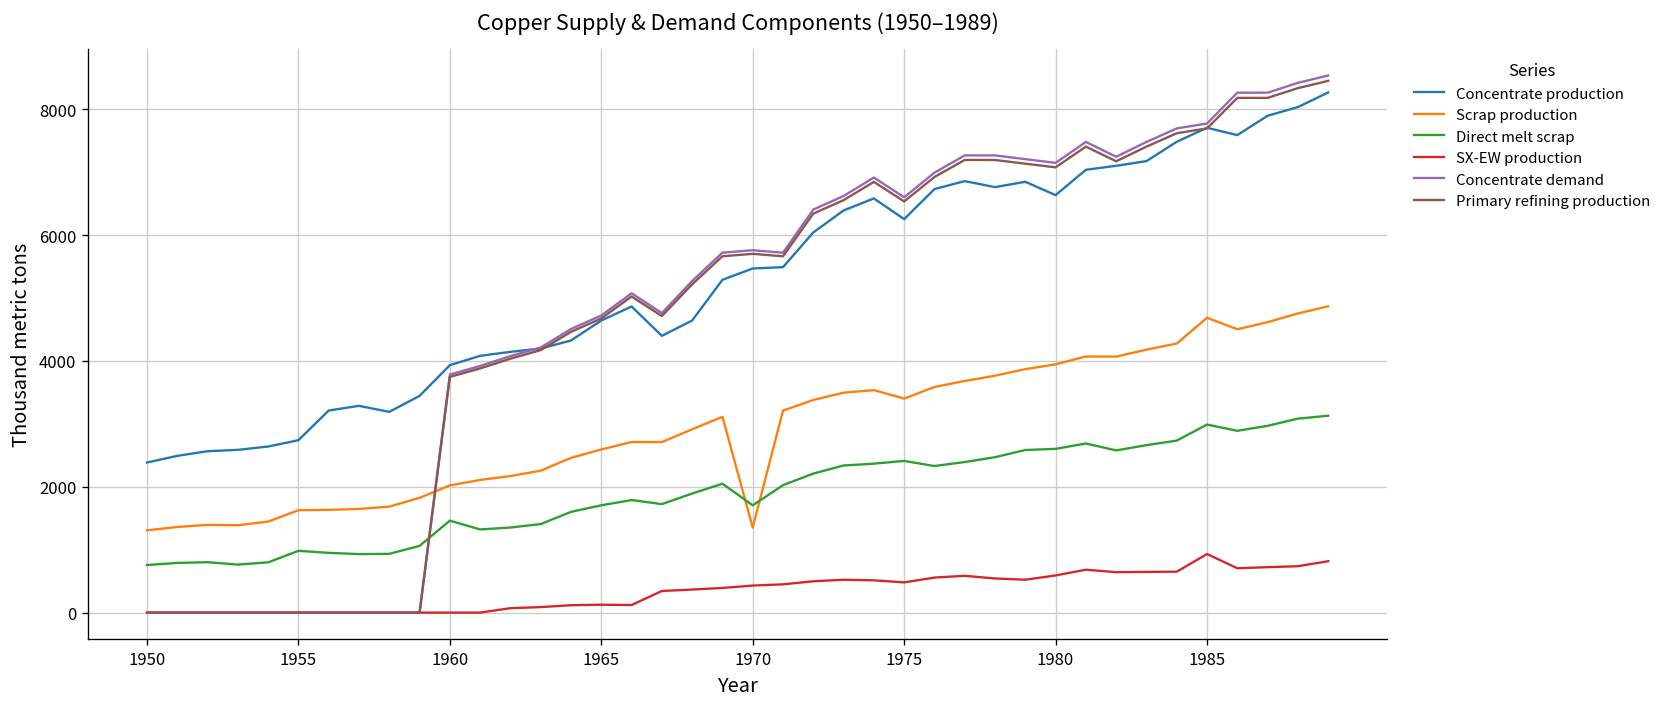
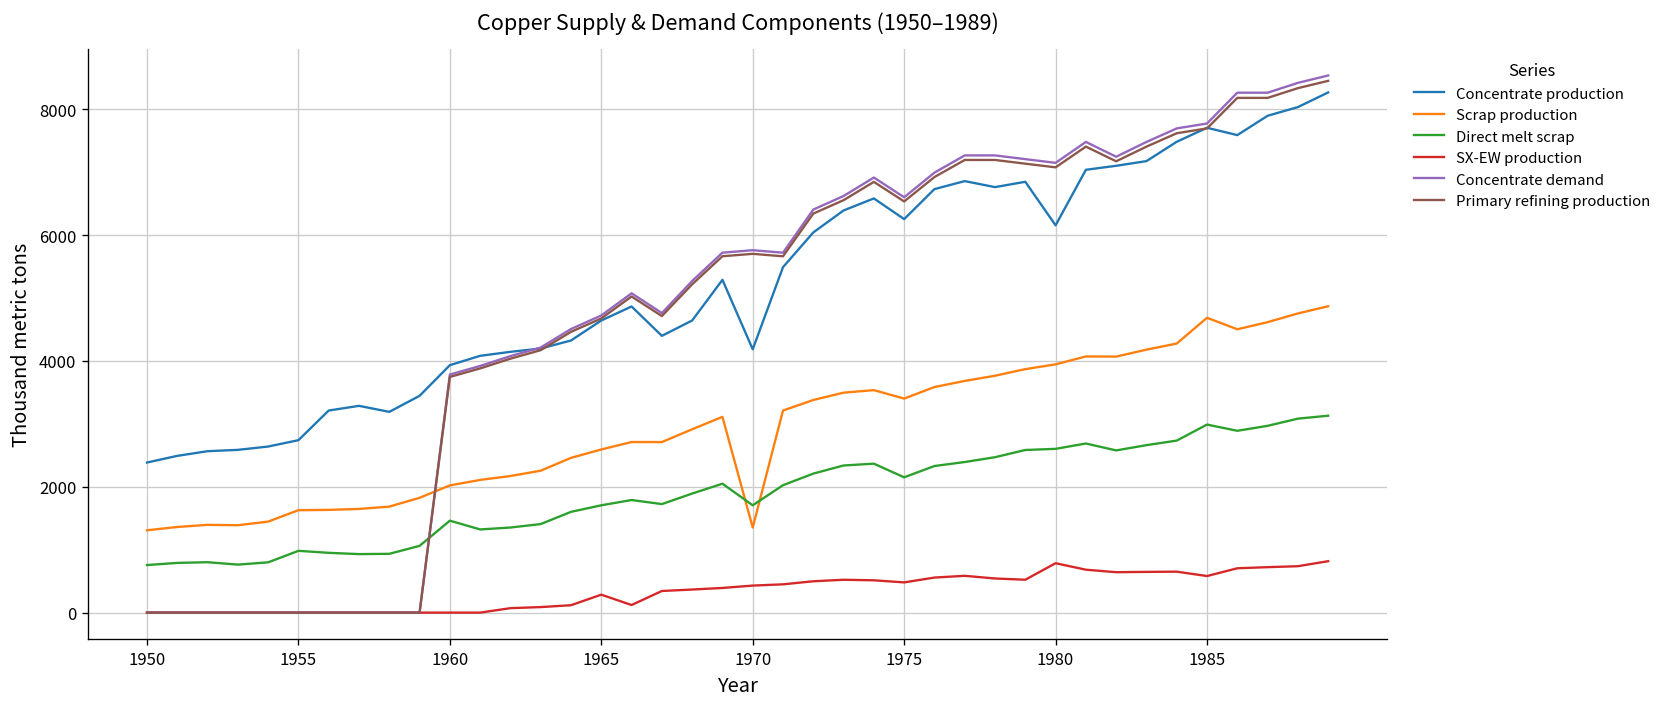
  {
    "Concentrate production": {
      "1950": 2400,
      "1955": 2700,
      "1960": 3900,
-     "1970": 5500,
+     "1970": 4200,
      "1975": 6300,
-     "1980": 6600
+     "1980": 6200
    },
    "Scrap production": {
      "1950": 1300,
      "1955": 1600,
      "1960": 2000,
      "1965": 2600,
      "1970": 1400,
      "1975": 3400,
      "1980": 3900,
      "1985": 4700
    },
    "Direct melt scrap": {
      "1950": 800,
      "1955": 1000,
      "1960": 1500,
      "1965": 1700,
      "1970": 1700,
-     "1975": 2400,
+     "1975": 2200,
      "1980": 2600,
      "1985": 3000
    },
    "SX-EW production": {
      "1960": 0,
-     "1965": 100,
+     "1965": 300,
      "1970": 400,
      "1975": 500,
-     "1980": 600,
-     "1985": 900
+     "1980": 800,
+     "1985": 600
    },
    "Concentrate demand": {
      "1970": 5800,
      "1975": 6600,
      "1980": 7100,
      "1985": 7800
    },
    "Primary refining production": {
      "1970": 5700,
      "1975": 6500,
      "1980": 7100
    }
  }
